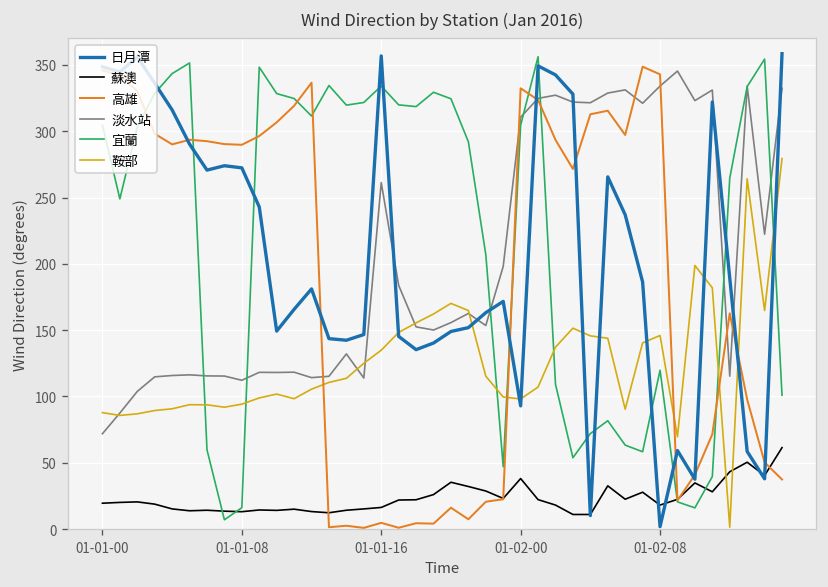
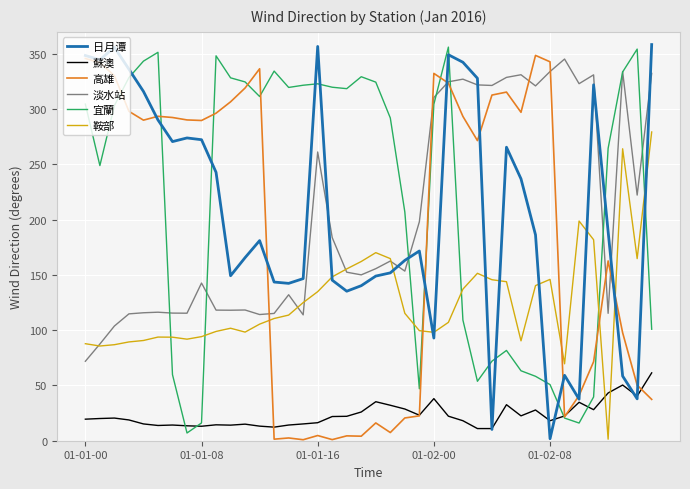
  {
    "日月潭": {
      "01-01-08": 272,
      "01-01-16": 357,
      "01-02-00": 93,
      "01-02-08": 2
    },
    "蘇澳": {
      "01-01-00": 20,
      "01-01-08": 13,
      "01-01-16": 16,
      "01-02-00": 38,
      "01-02-08": 18
    },
    "淡水站": {
      "01-01-00": 72,
-     "01-01-08": 112,
+     "01-01-08": 143,
      "01-01-16": 261,
      "01-02-00": 311,
      "01-02-08": 334
    },
    "宜蘭": {
      "01-01-08": 16,
-     "01-01-16": 334,
+     "01-01-16": 323,
      "01-02-00": 305,
-     "01-02-08": 120
+     "01-02-08": 51
    }
  }
